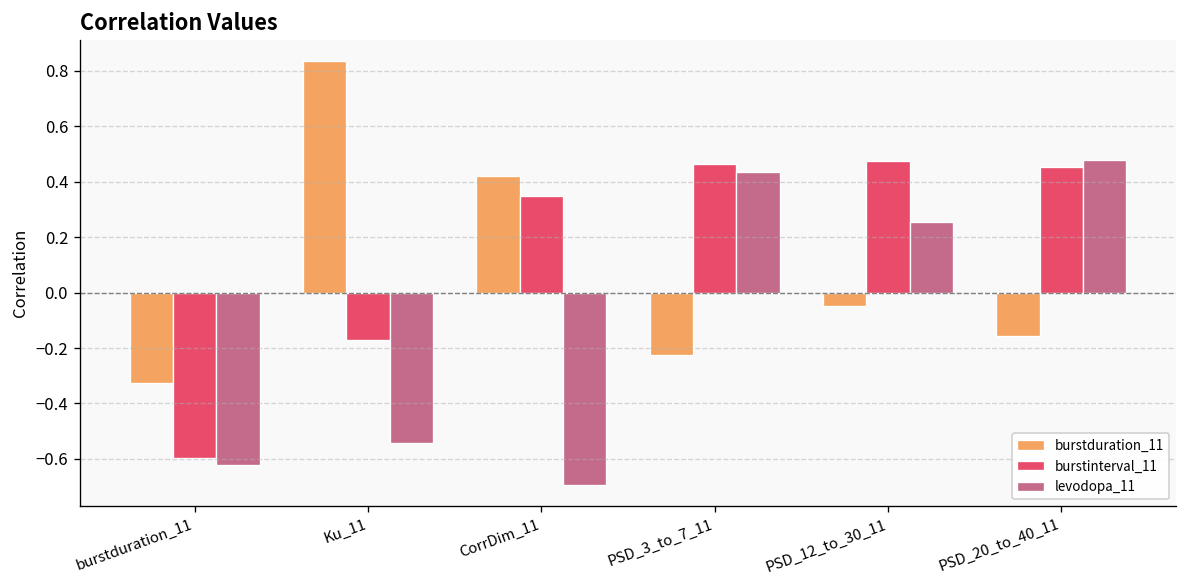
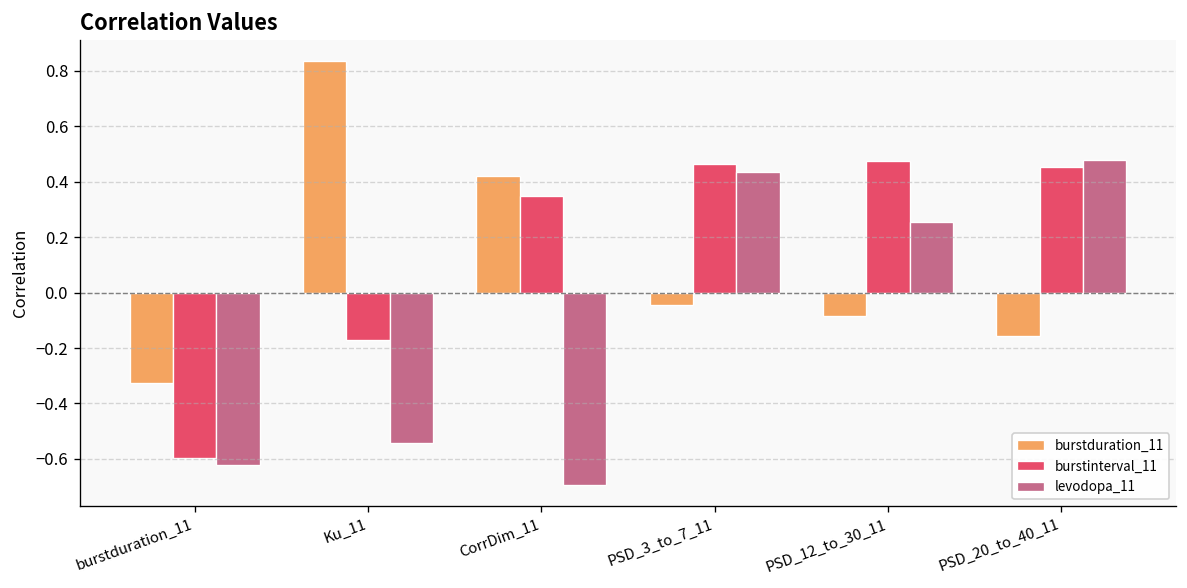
  {
    "burstduration_11": {
      "burstduration_11": -0.33,
      "Ku_11": 0.84,
      "CorrDim_11": 0.42,
-     "PSD_3_to_7_11": -0.22,
-     "PSD_12_to_30_11": -0.05,
+     "PSD_3_to_7_11": -0.05,
+     "PSD_12_to_30_11": -0.08,
      "PSD_20_to_40_11": -0.16
    }
  }
